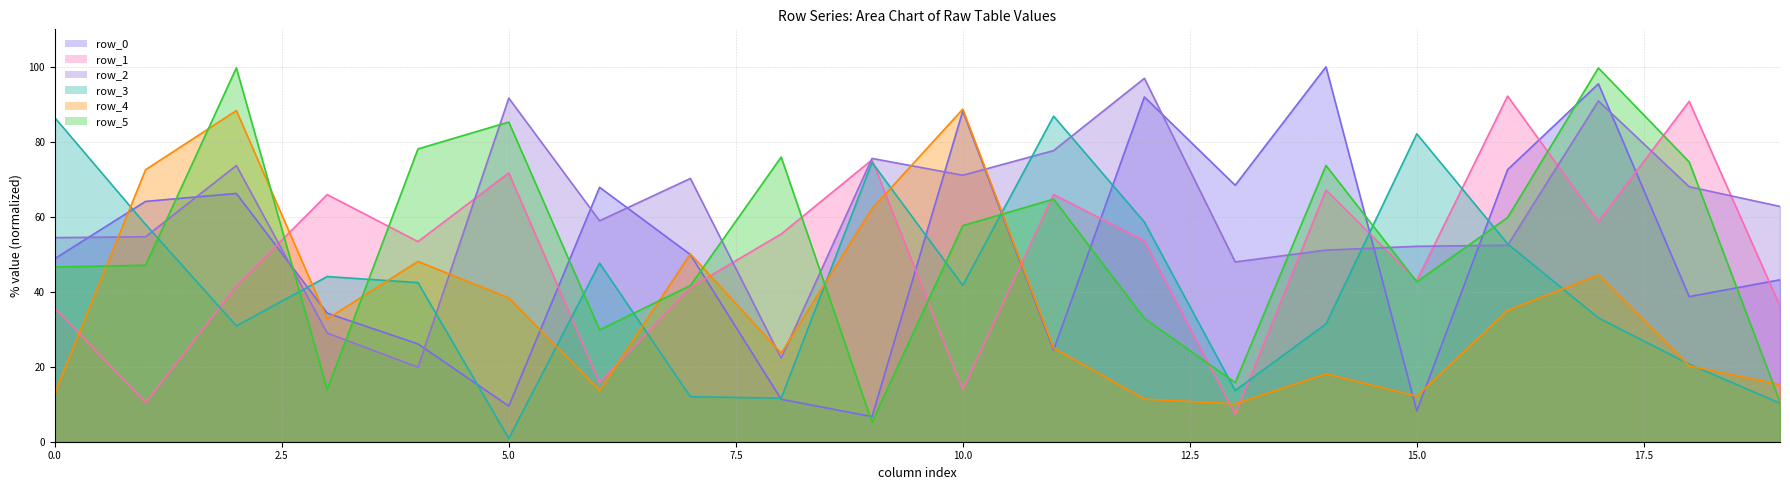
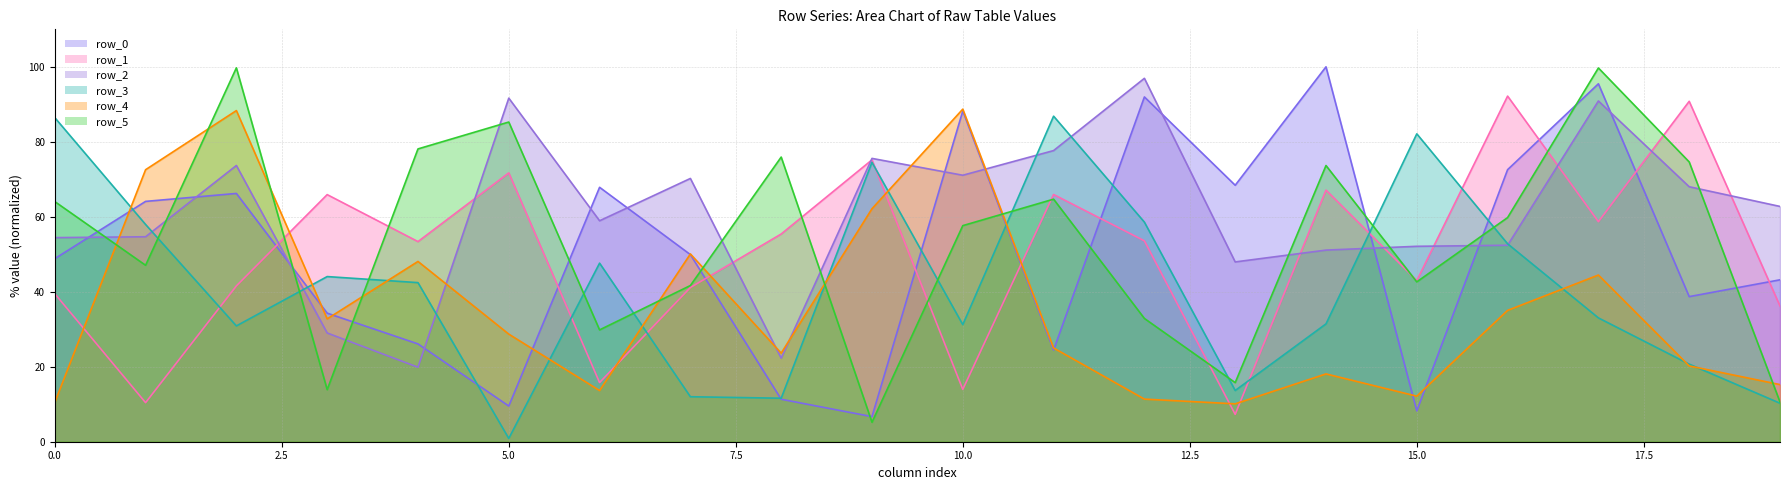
  {
    "row_1": {
-     "0.0": 36,
+     "0.0": 39,
      "5.0": 72,
      "10.0": 14
    },
    "row_3": {
      "0.0": 86,
      "5.0": 1,
-     "10.0": 42,
+     "10.0": 31,
      "15.0": 82
    },
    "row_4": {
-     "0.0": 13,
-     "5.0": 38,
+     "0.0": 10,
+     "5.0": 29,
      "15.0": 12
    },
    "row_5": {
-     "0.0": 47,
+     "0.0": 64,
      "5.0": 85,
      "10.0": 58
    }
  }
